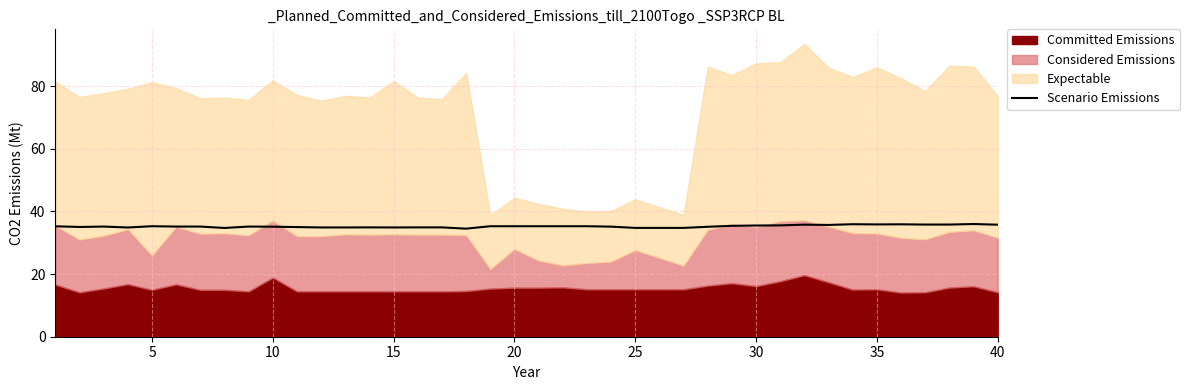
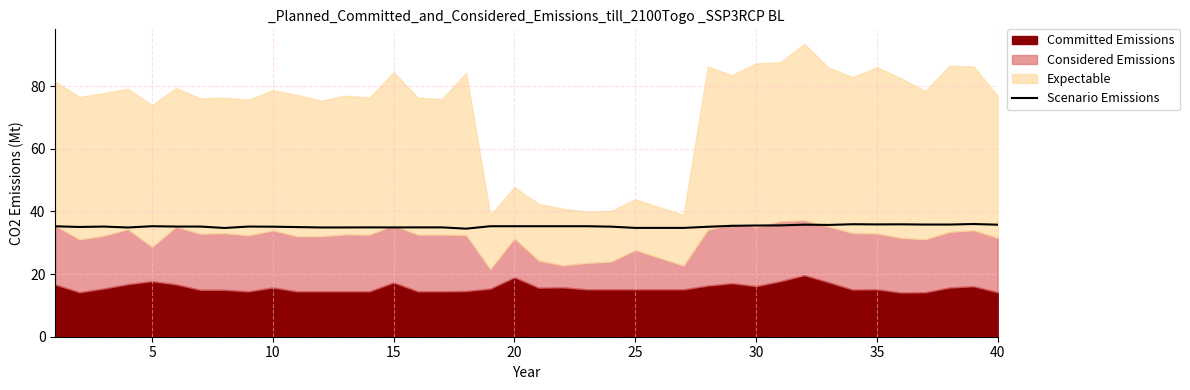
  {
    "Committed Emissions": {
-     "5": 15,
-     "10": 19,
-     "15": 14,
-     "20": 16,
+     "5": 18,
+     "10": 16,
+     "15": 17,
+     "20": 19,
      "25": 15,
      "30": 16,
      "35": 15,
      "40": 14
    },
    "Scenario Emissions": {
      "5": 35,
      "10": 35,
      "20": 35,
      "25": 35,
      "35": 36,
      "40": 36
    },
    "Considered Emissions": {
      "5": 11,
      "10": 18,
      "20": 12,
      "25": 13,
      "35": 18,
      "40": 17
    },
    "Expectable": {
-     "5": 55,
+     "5": 45,
      "10": 45,
      "15": 49,
      "20": 16,
      "25": 16,
      "30": 52,
      "35": 53,
      "40": 45
    }
  }
